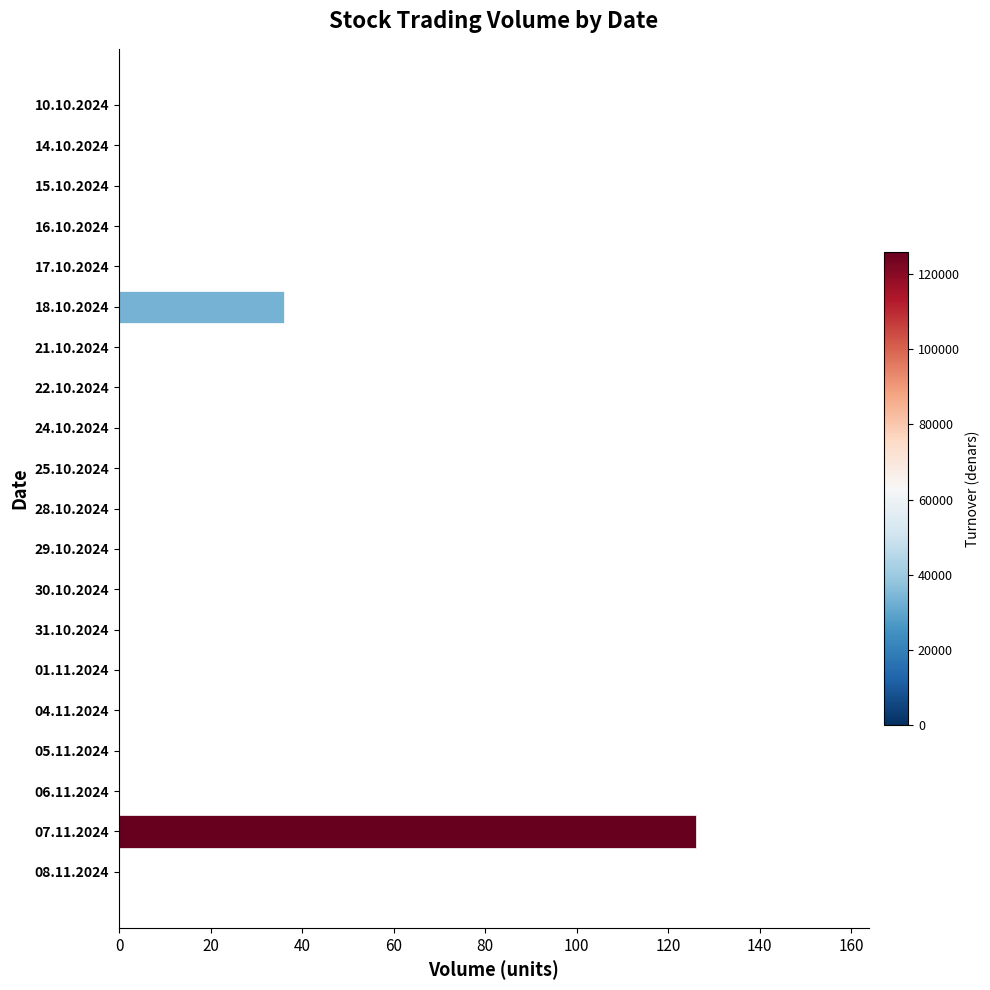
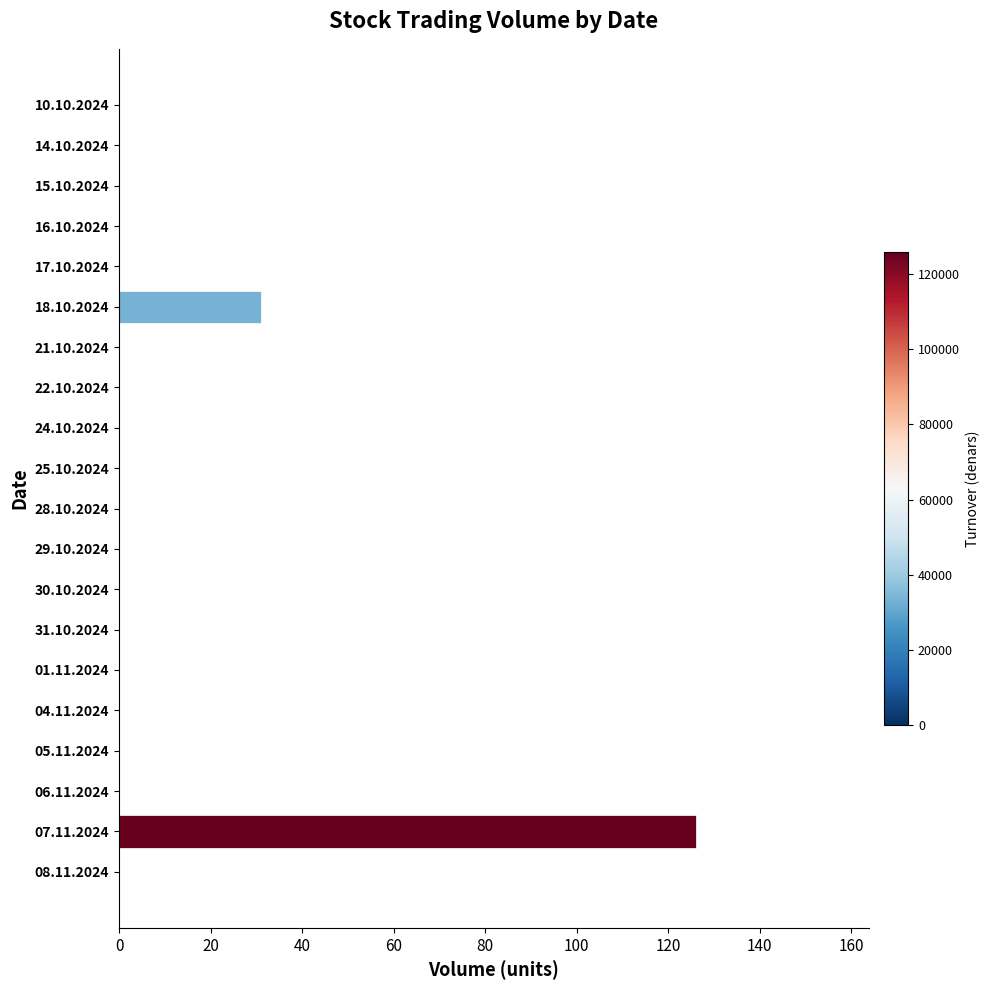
  {
    "10.10.2024": 0,
    "14.10.2024": 0,
    "15.10.2024": 0,
    "16.10.2024": 0,
    "17.10.2024": 0,
-   "18.10.2024": 36,
+   "18.10.2024": 31,
    "21.10.2024": 0,
    "22.10.2024": 0,
    "24.10.2024": 0,
    "25.10.2024": 0,
    "28.10.2024": 0,
    "29.10.2024": 0,
    "30.10.2024": 0,
    "31.10.2024": 0,
    "01.11.2024": 0,
    "04.11.2024": 0,
    "05.11.2024": 0,
    "06.11.2024": 0,
    "07.11.2024": 126,
    "08.11.2024": 0
  }
